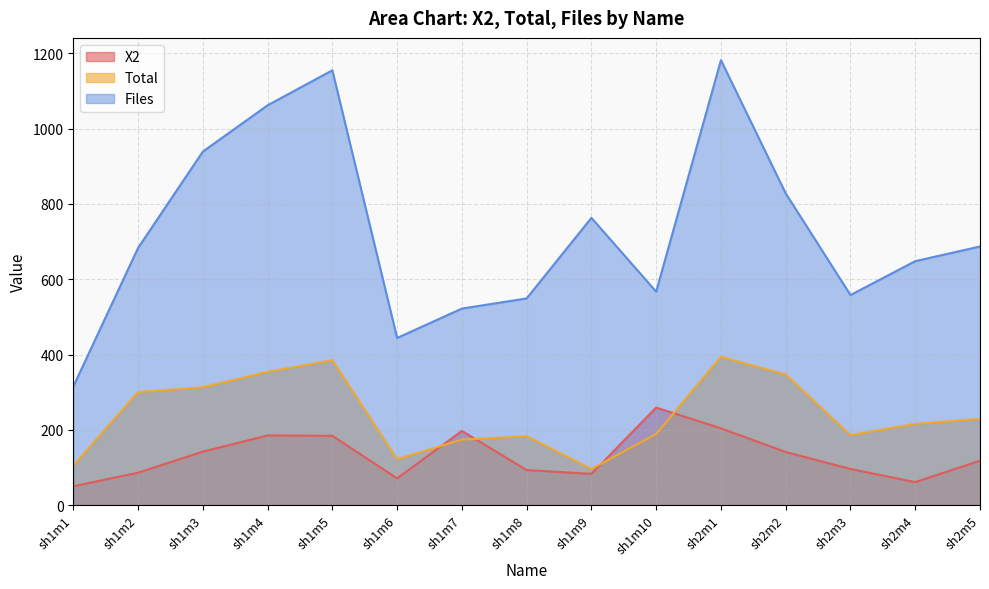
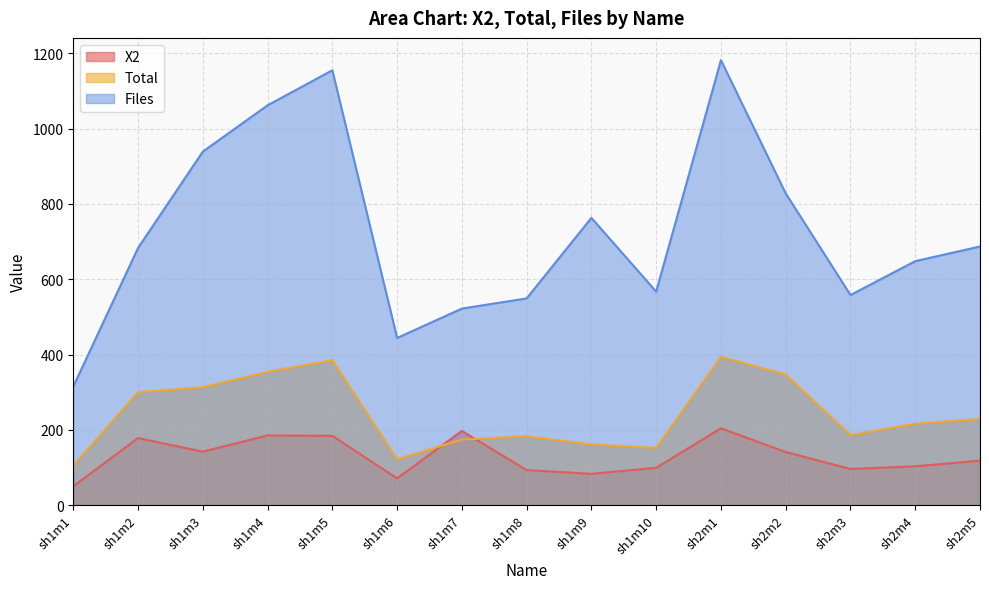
  {
    "X2": {
      "sh1m1": 50,
-     "sh1m2": 90,
+     "sh1m2": 180,
      "sh1m3": 140,
      "sh1m4": 190,
      "sh1m5": 180,
      "sh1m6": 70,
      "sh1m7": 200,
      "sh1m8": 90,
      "sh1m9": 80,
-     "sh1m10": 260,
+     "sh1m10": 100,
      "sh2m1": 200,
      "sh2m2": 140,
      "sh2m3": 100,
-     "sh2m4": 60,
+     "sh2m4": 100,
      "sh2m5": 120
    },
    "Total": {
      "sh1m1": 110,
      "sh1m2": 300,
      "sh1m3": 310,
      "sh1m4": 350,
      "sh1m5": 390,
      "sh1m6": 120,
      "sh1m7": 170,
      "sh1m8": 180,
-     "sh1m9": 100,
-     "sh1m10": 190,
+     "sh1m9": 160,
+     "sh1m10": 150,
      "sh2m1": 390,
      "sh2m2": 350,
      "sh2m3": 190,
      "sh2m4": 220,
      "sh2m5": 230
    },
    "Files": {
      "sh1m1": 320,
      "sh1m2": 680,
      "sh1m3": 940,
      "sh1m4": 1060,
      "sh1m5": 1160,
      "sh1m6": 440,
      "sh1m7": 520,
      "sh1m8": 550,
      "sh1m9": 760,
      "sh1m10": 570,
      "sh2m1": 1180,
      "sh2m2": 830,
      "sh2m3": 560,
      "sh2m4": 650,
      "sh2m5": 690
    }
  }
